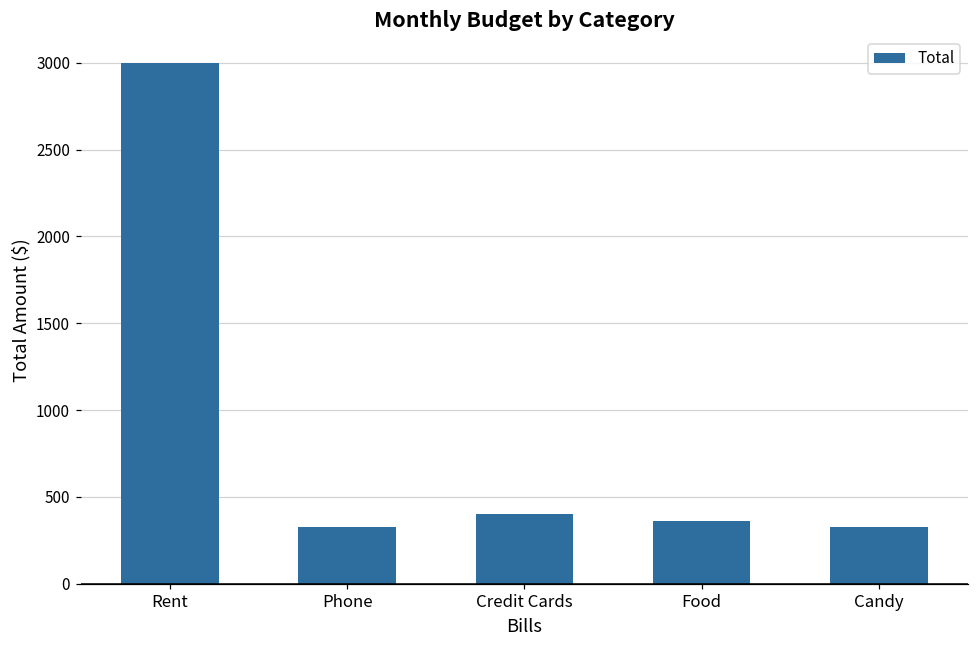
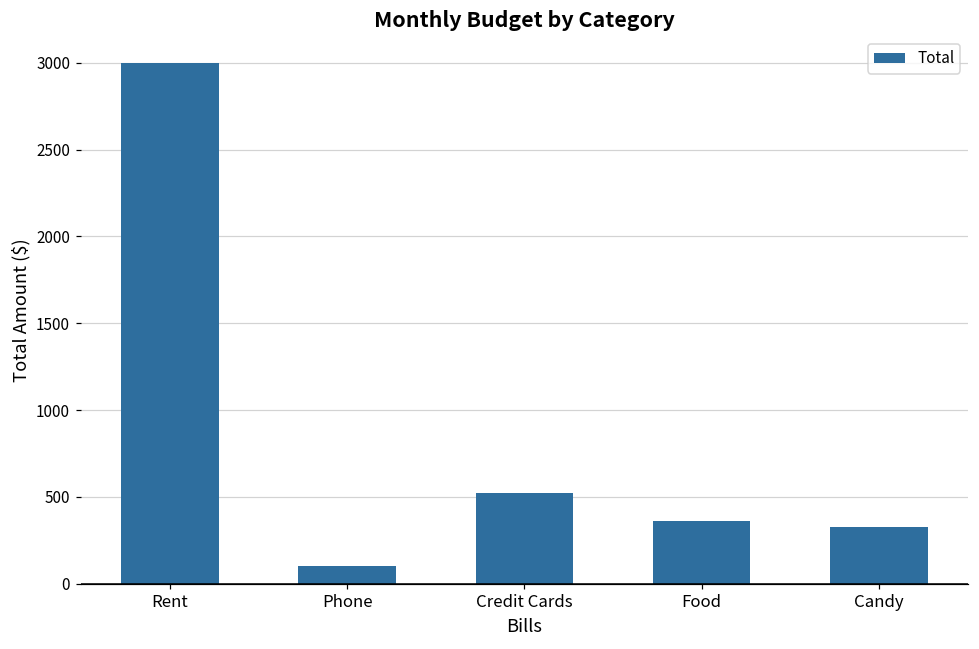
  {
    "Rent": 3000,
-   "Phone": 330,
-   "Credit Cards": 400,
+   "Phone": 100,
+   "Credit Cards": 530,
    "Food": 360,
    "Candy": 330
  }
